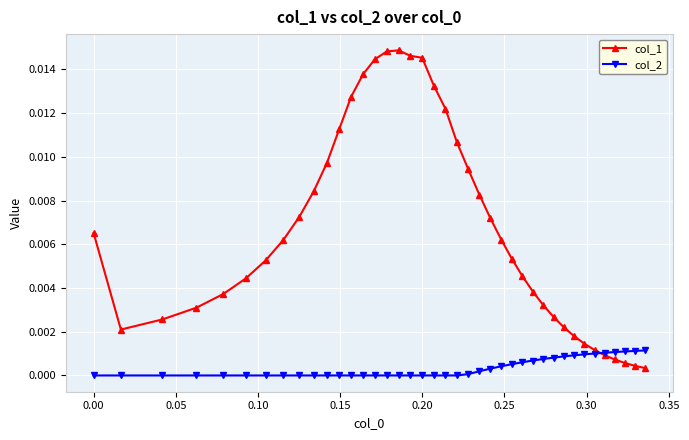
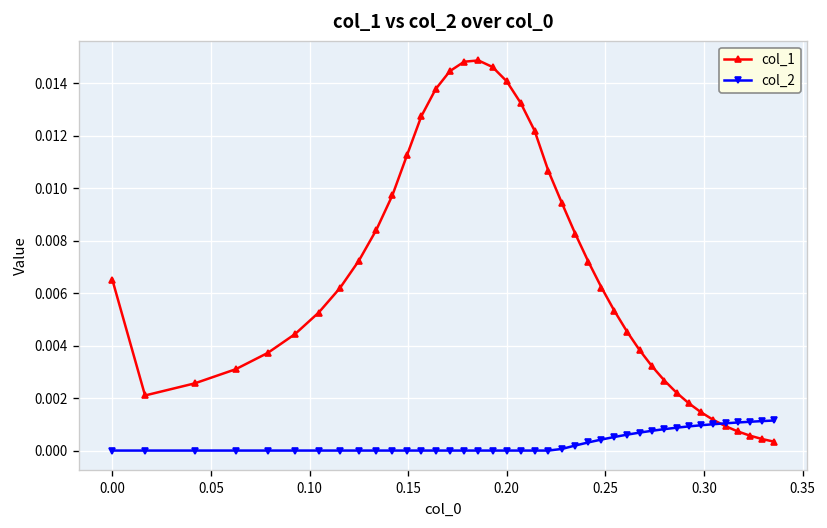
  {
    "col_1": {
      "0.00": 0.0065,
-     "0.20": 0.0145
+     "0.20": 0.0141
    },
    "col_2": {
      "0.00": 0.0000,
      "0.20": 0.0000
    }
  }
